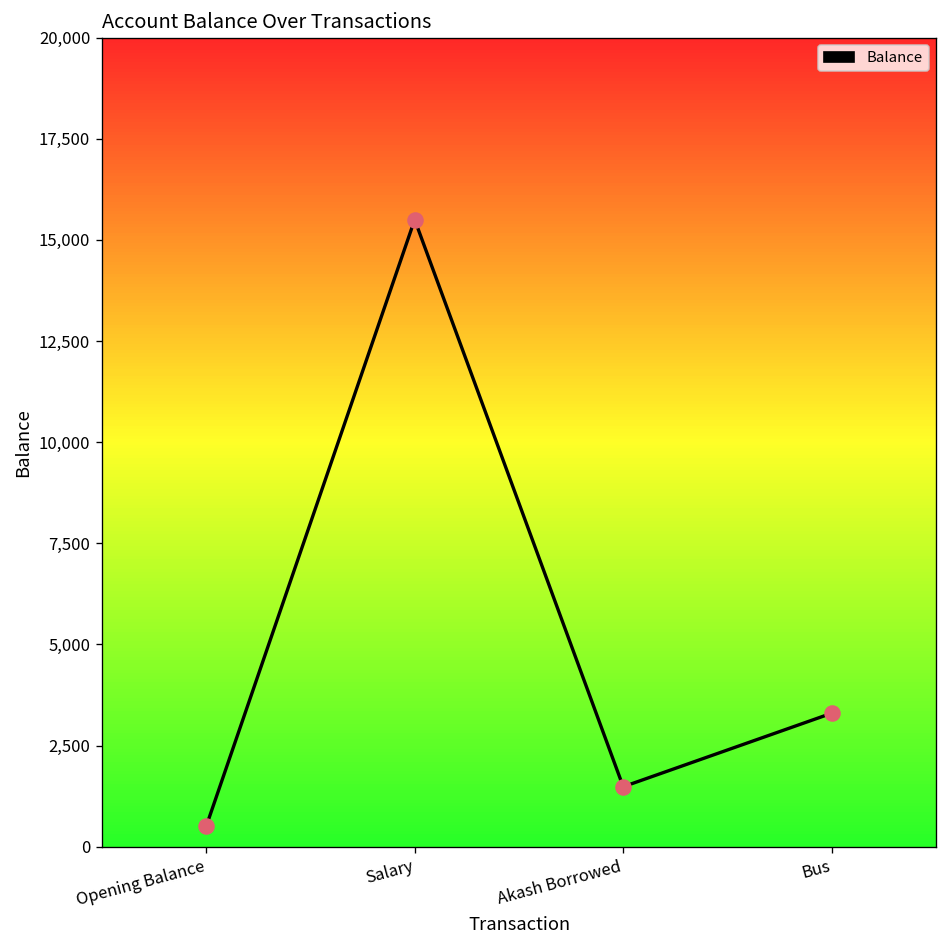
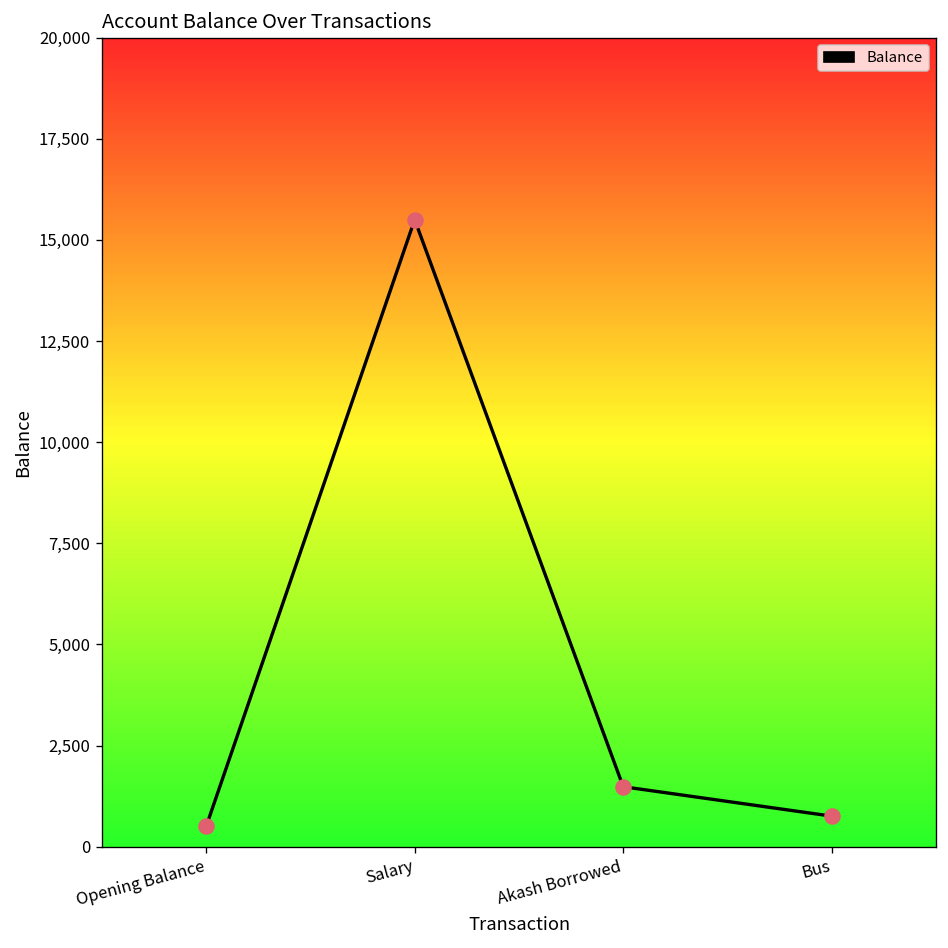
  {
    "Opening Balance": "500",
    "Salary": "15,500",
    "Akash Borrowed": "1,500",
-   "Bus": "3,300"
+   "Bus": "800"
  }
